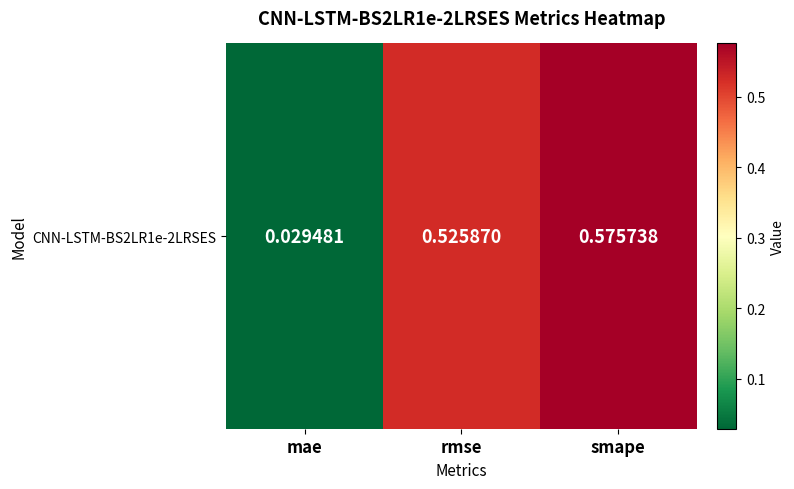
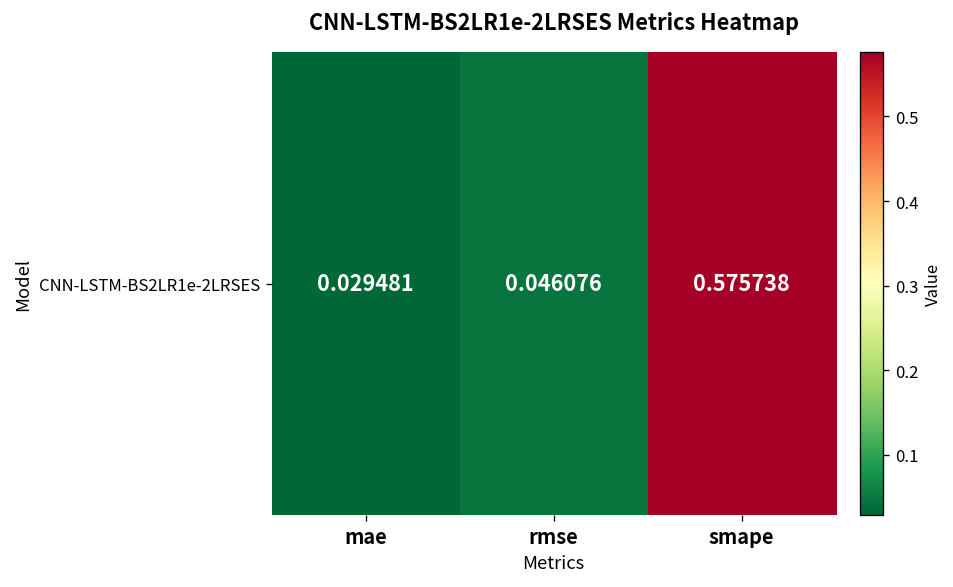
  {
    "CNN-LSTM-BS2LR1e-2LRSES": {
      "mae": 0.029481,
-     "rmse": 0.525870,
+     "rmse": 0.046076,
      "smape": 0.575738
    }
  }
